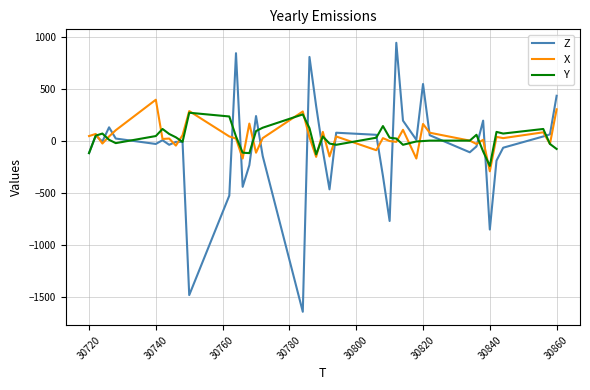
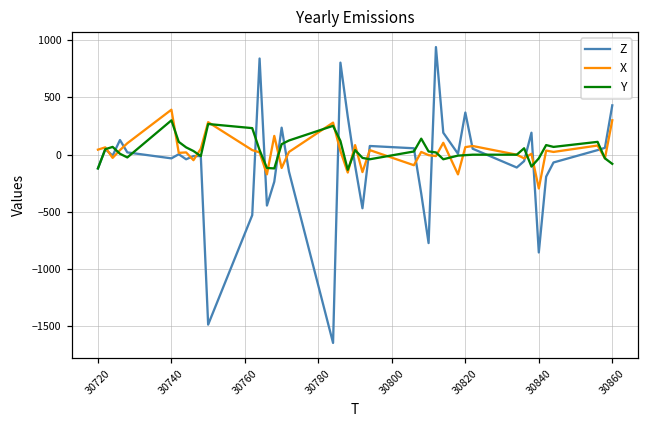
  {
    "Z": {
      "30740": -30,
-     "30820": 540,
+     "30820": 370,
      "30840": -850,
      "30860": 430
    },
    "X": {
      "30720": 40,
      "30740": 390,
-     "30820": 160,
+     "30820": 70,
      "30840": -300,
      "30860": 300
    },
    "Y": {
-     "30740": 40,
+     "30740": 300,
      "30820": 0,
-     "30840": -240,
+     "30840": -30,
      "30860": -80
    }
  }
